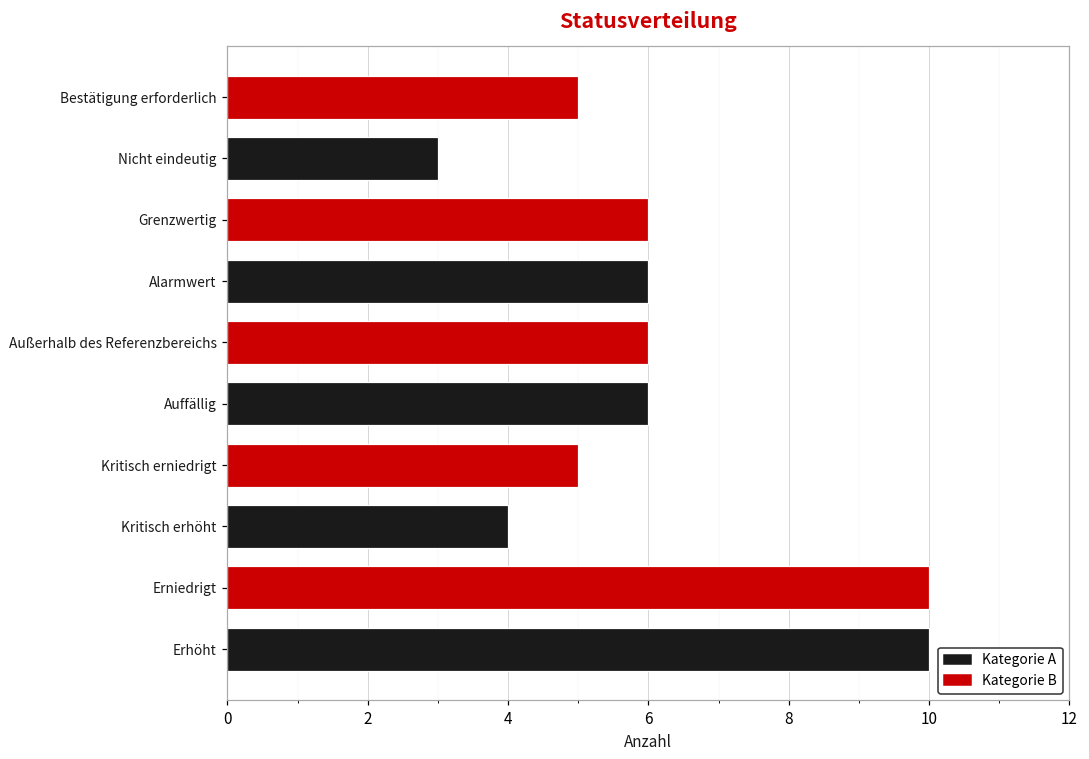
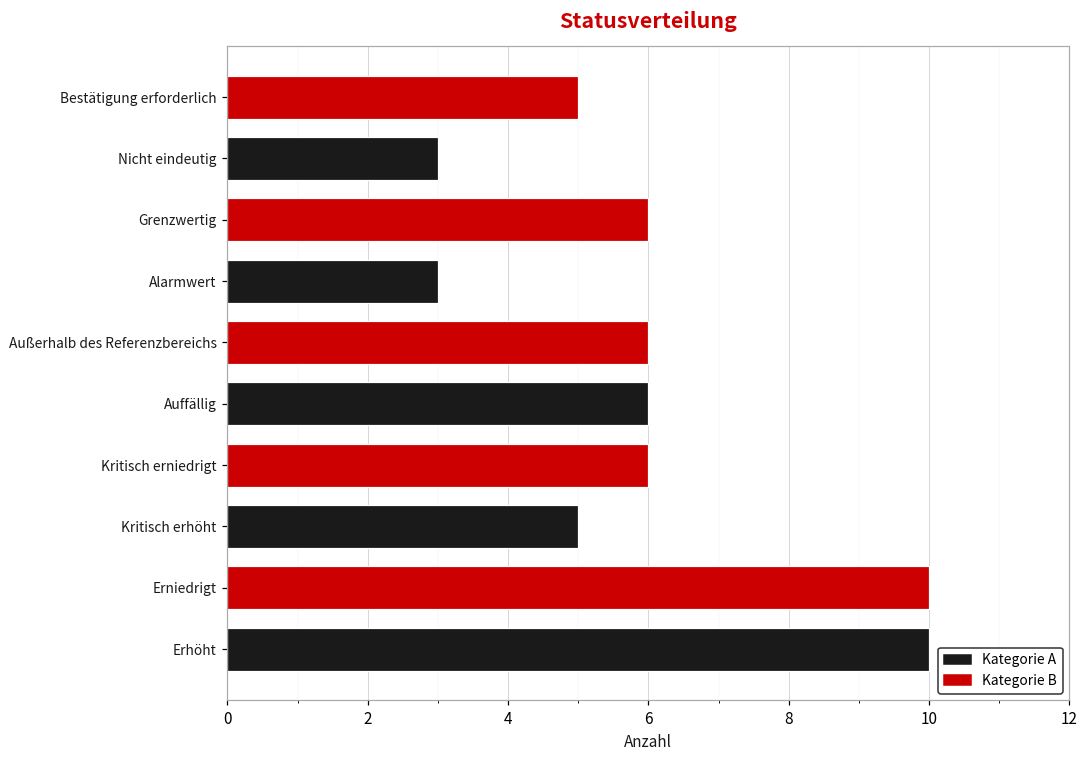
  {
    "Bestätigung erforderlich": 5,
    "Nicht eindeutig": 3,
    "Grenzwertig": 6,
-   "Alarmwert": 6,
+   "Alarmwert": 3,
    "Außerhalb des Referenzbereichs": 6,
    "Auffällig": 6,
-   "Kritisch erniedrigt": 5,
-   "Kritisch erhöht": 4,
+   "Kritisch erniedrigt": 6,
+   "Kritisch erhöht": 5,
    "Erniedrigt": 10,
    "Erhöht": 10
  }
